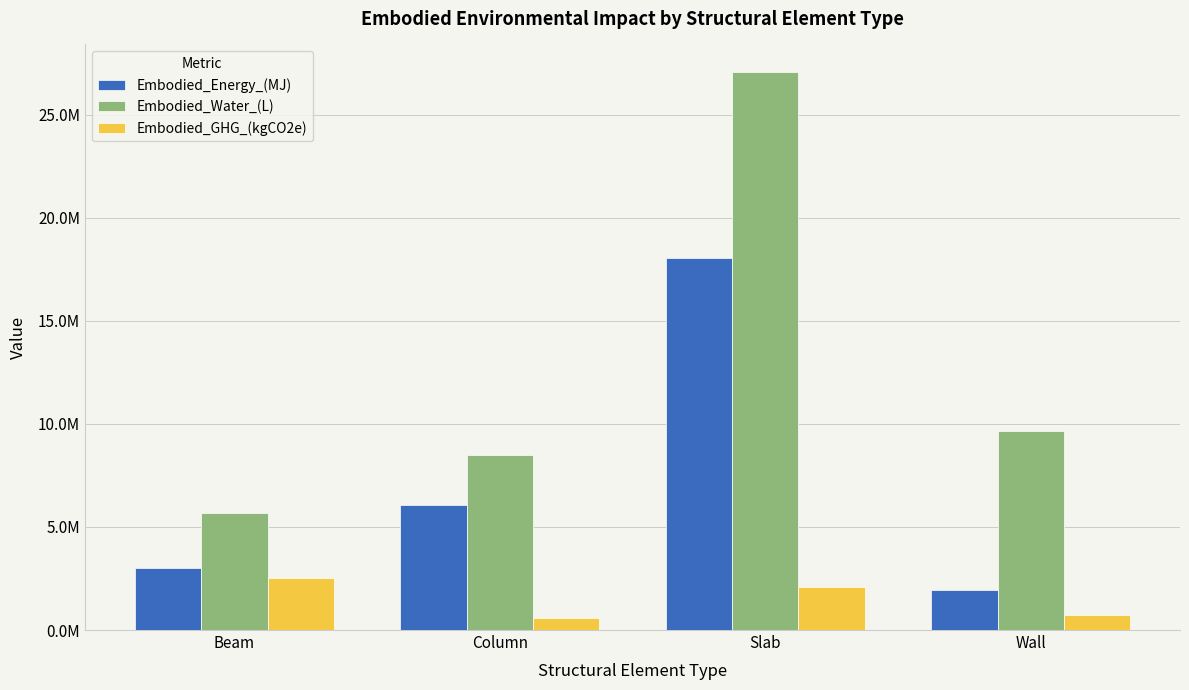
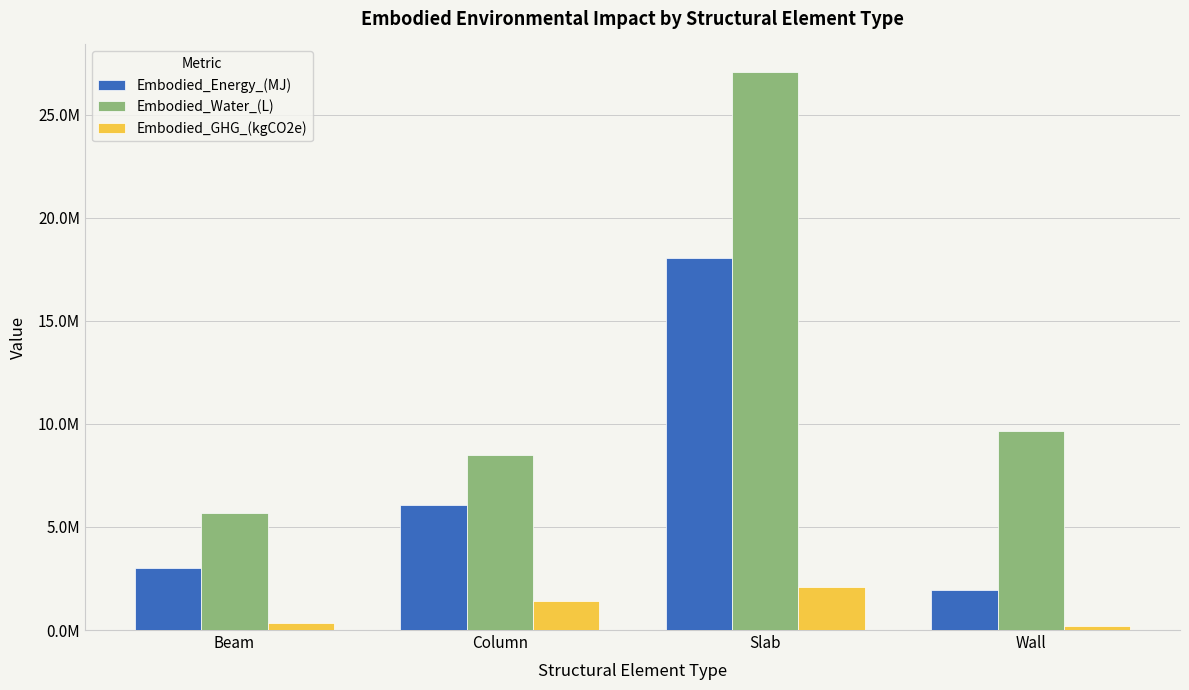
  {
    "Embodied_Energy_(MJ)": {
      "Beam": 3000000,
      "Column": 6100000,
      "Slab": 18100000,
      "Wall": 1900000
    },
    "Embodied_Water_(L)": {
      "Beam": 5700000,
      "Column": 8500000,
      "Slab": 27100000,
      "Wall": 9700000
    },
    "Embodied_GHG_(kgCO2e)": {
-     "Beam": 2500000,
-     "Column": 600000,
+     "Beam": 300000,
+     "Column": 1400000,
      "Slab": 2100000,
-     "Wall": 700000
+     "Wall": 200000
    }
  }
